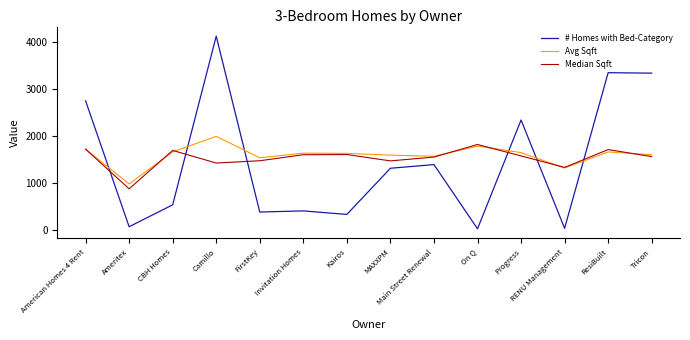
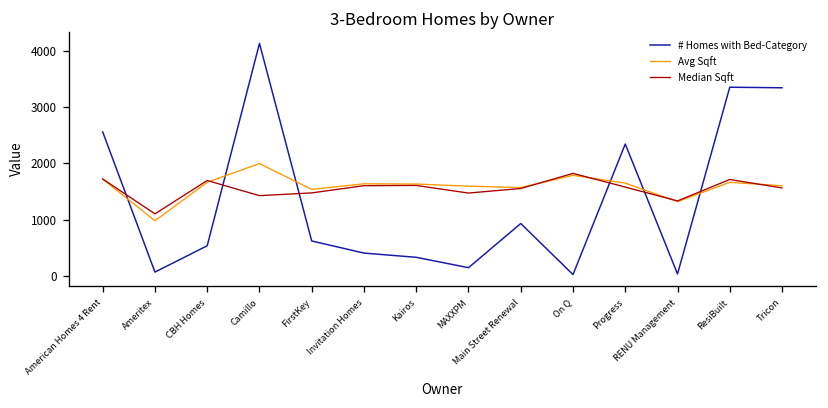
  {
    "# Homes with Bed-Category": {
-     "American Homes 4 Rent": 2800,
+     "American Homes 4 Rent": 2600,
      "Ameritex": 100,
      "CBH Homes": 500,
      "Camillo": 4100,
-     "FirstKey": 400,
+     "FirstKey": 600,
      "Invitation Homes": 400,
      "Kairos": 300,
-     "MAXXPM": 1300,
-     "Main Street Renewal": 1400,
+     "MAXXPM": 100,
+     "Main Street Renewal": 900,
      "On Q": 0,
      "Progress": 2300,
      "RENU Management": 0,
      "ResiBuilt": 3300,
      "Tricon": 3300
    },
    "Avg Sqft": {
      "Ameritex": 1000,
      "Camillo": 2000,
      "FirstKey": 1500,
      "MAXXPM": 1600,
      "Progress": 1600
    },
    "Median Sqft": {
-     "Ameritex": 900,
+     "Ameritex": 1100,
      "Camillo": 1400,
      "FirstKey": 1500,
      "MAXXPM": 1500,
      "Progress": 1600
    }
  }
